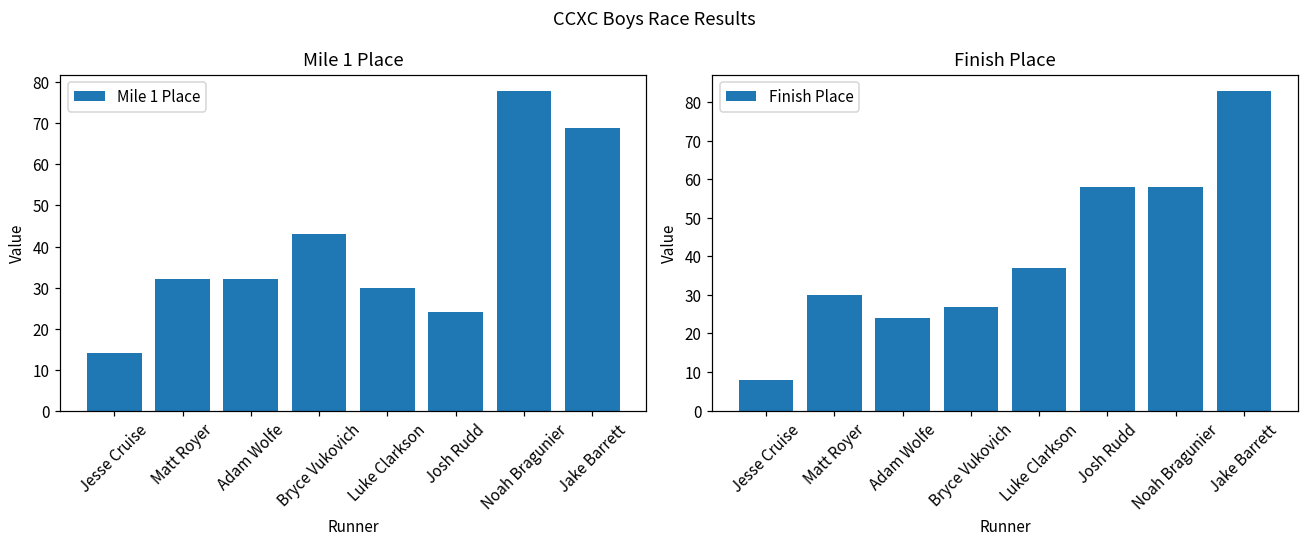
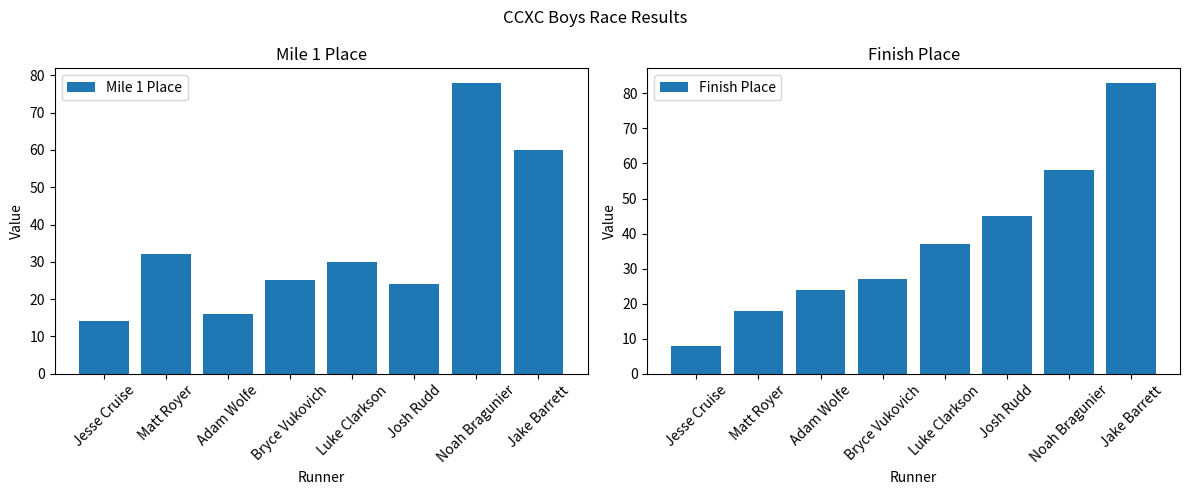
  {
    "Mile 1 Place": {
      "Jesse Cruise": 14,
      "Matt Royer": 32,
-     "Adam Wolfe": 32,
-     "Bryce Vukovich": 43,
+     "Adam Wolfe": 16,
+     "Bryce Vukovich": 25,
      "Luke Clarkson": 30,
      "Josh Rudd": 24,
      "Noah Bragunier": 78,
-     "Jake Barrett": 69
+     "Jake Barrett": 60
    },
    "Finish Place": {
      "Jesse Cruise": 8,
-     "Matt Royer": 30,
+     "Matt Royer": 18,
      "Adam Wolfe": 24,
      "Bryce Vukovich": 27,
      "Luke Clarkson": 37,
-     "Josh Rudd": 58,
+     "Josh Rudd": 45,
      "Noah Bragunier": 58,
      "Jake Barrett": 83
    }
  }
